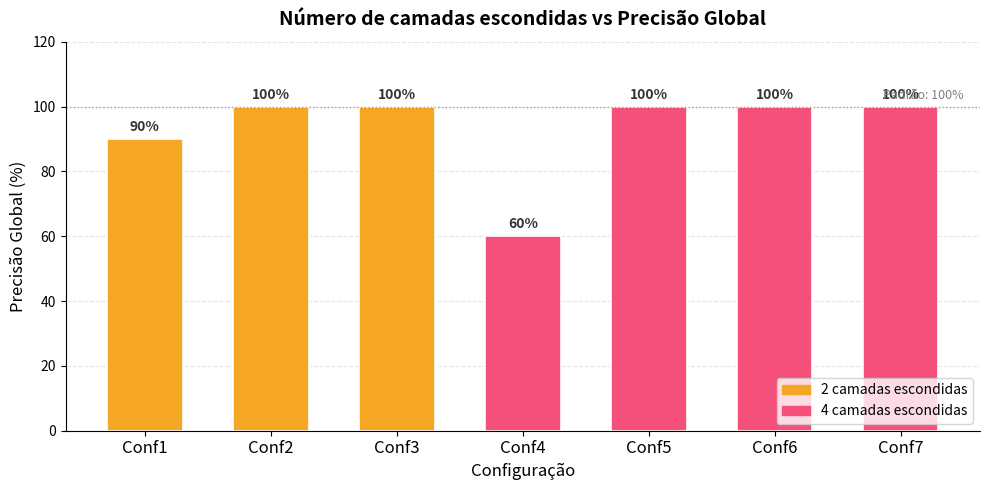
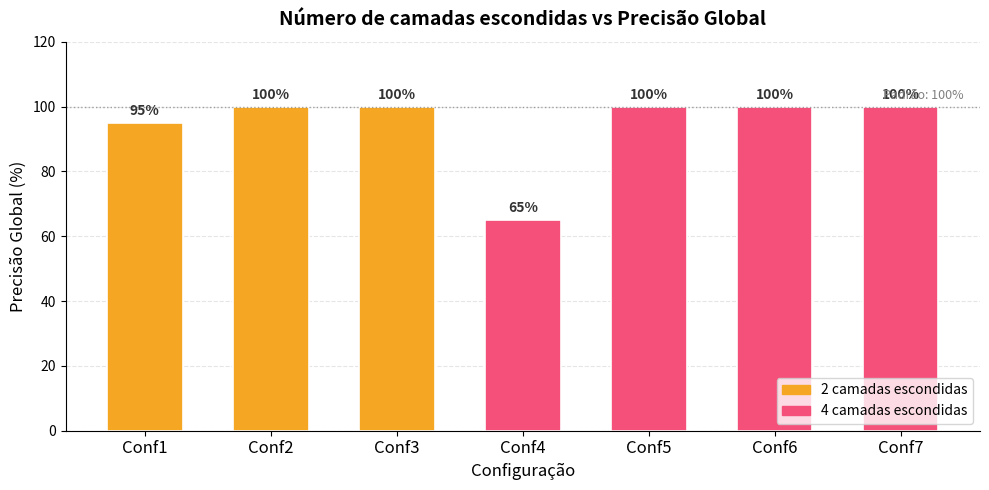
  {
-   "Conf1": "90%",
+   "Conf1": "95%",
    "Conf2": "100%",
    "Conf3": "100%",
-   "Conf4": "60%",
+   "Conf4": "65%",
    "Conf5": "100%",
    "Conf6": "100%"
  }
